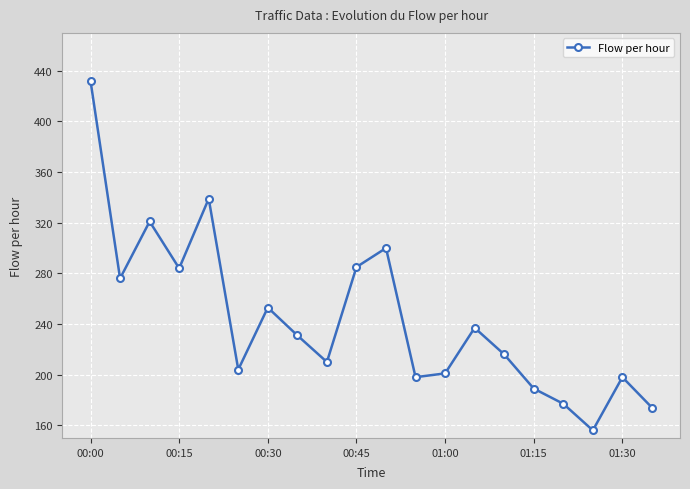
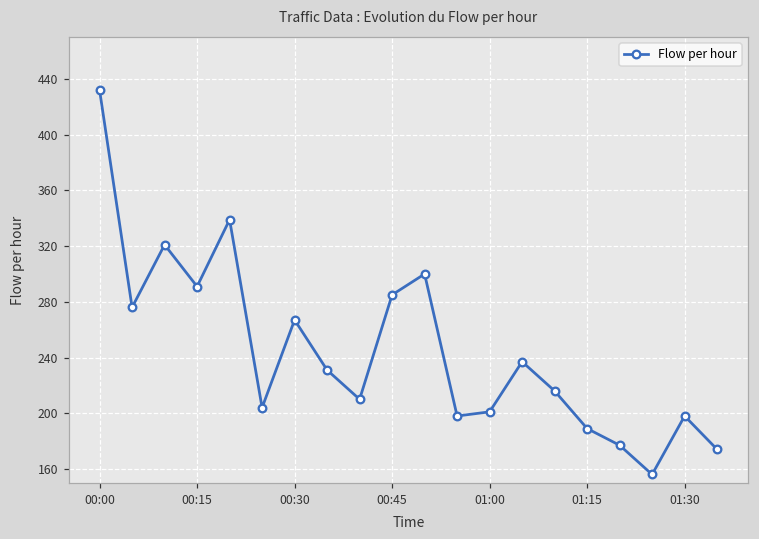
  {
    "00:00": 432,
-   "00:15": 284,
-   "00:30": 253,
+   "00:15": 291,
+   "00:30": 267,
    "00:45": 285,
    "01:00": 201,
    "01:15": 189,
    "01:30": 198
  }
